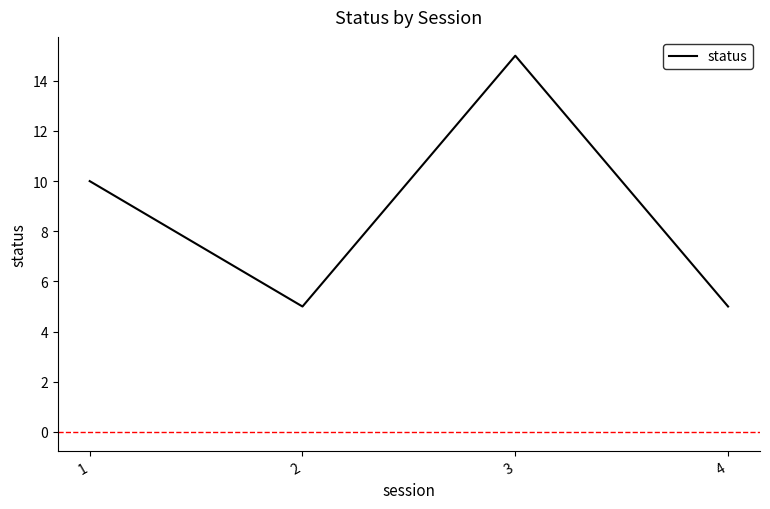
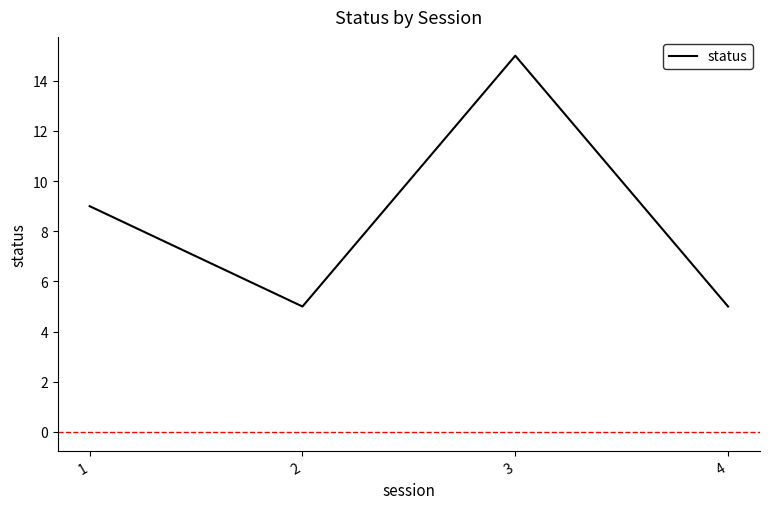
  {
-   "1": 10,
+   "1": 9,
    "2": 5,
    "3": 15,
    "4": 5
  }
